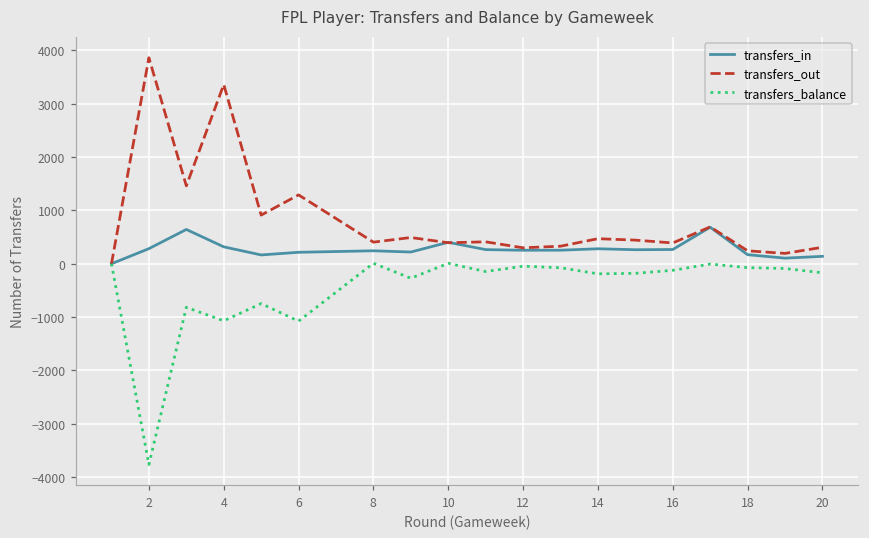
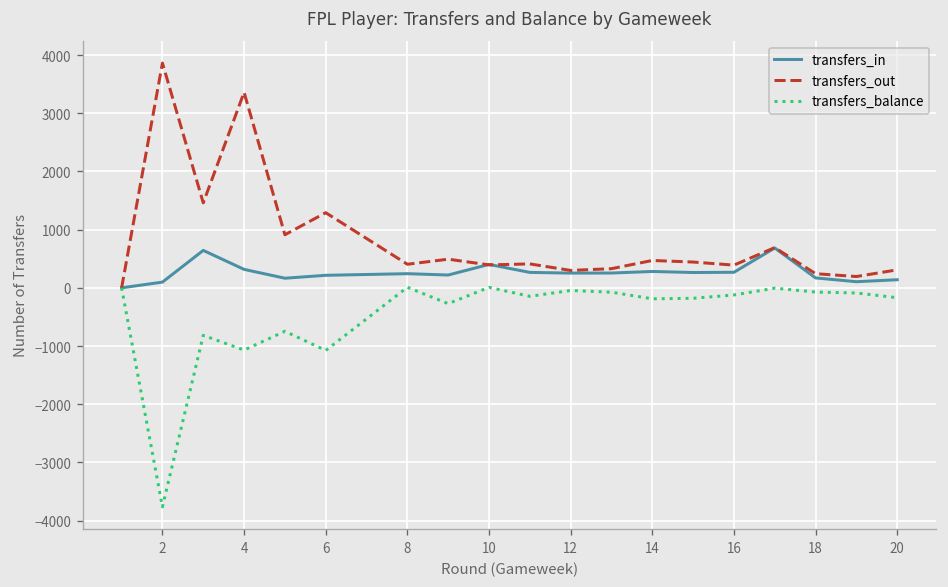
  {
    "transfers_in": {
-     "2": 300,
+     "2": 100,
      "4": 300,
      "6": 200,
      "8": 200,
      "14": 300,
      "16": 300,
      "18": 200,
      "20": 100
    },
    "transfers_out": {
      "2": 3900,
      "4": 3400,
      "6": 1300,
      "8": 400,
      "14": 500,
      "16": 400,
      "18": 200,
      "20": 300
    },
    "transfers_balance": {
      "2": -3800,
      "4": -1100,
      "6": -1100,
      "8": 0,
      "10": 0,
      "12": 0,
      "14": -200,
      "16": -100,
      "18": -100,
      "20": -200
    }
  }
